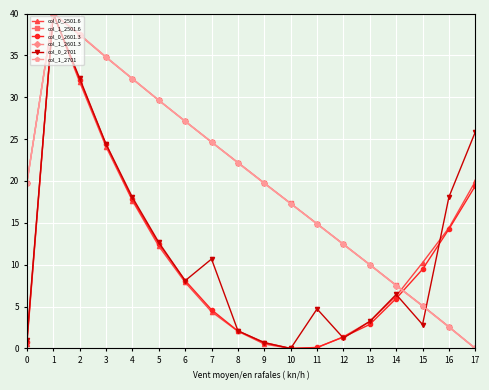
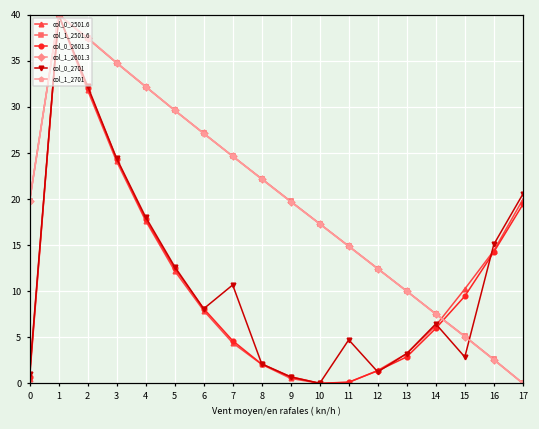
  {
    "col_0_2701": {
      "7": 11,
      "11": 5,
      "15": 3,
-     "16": 18,
-     "17": 26
+     "16": 15,
+     "17": 21
    }
  }
